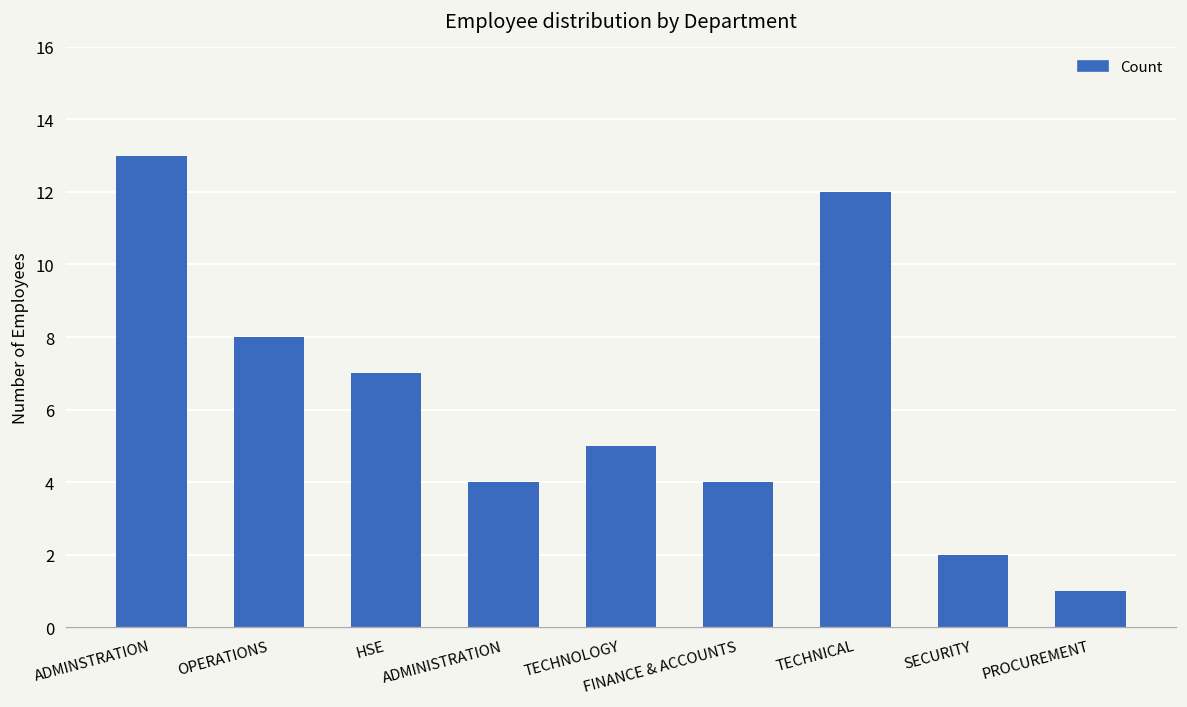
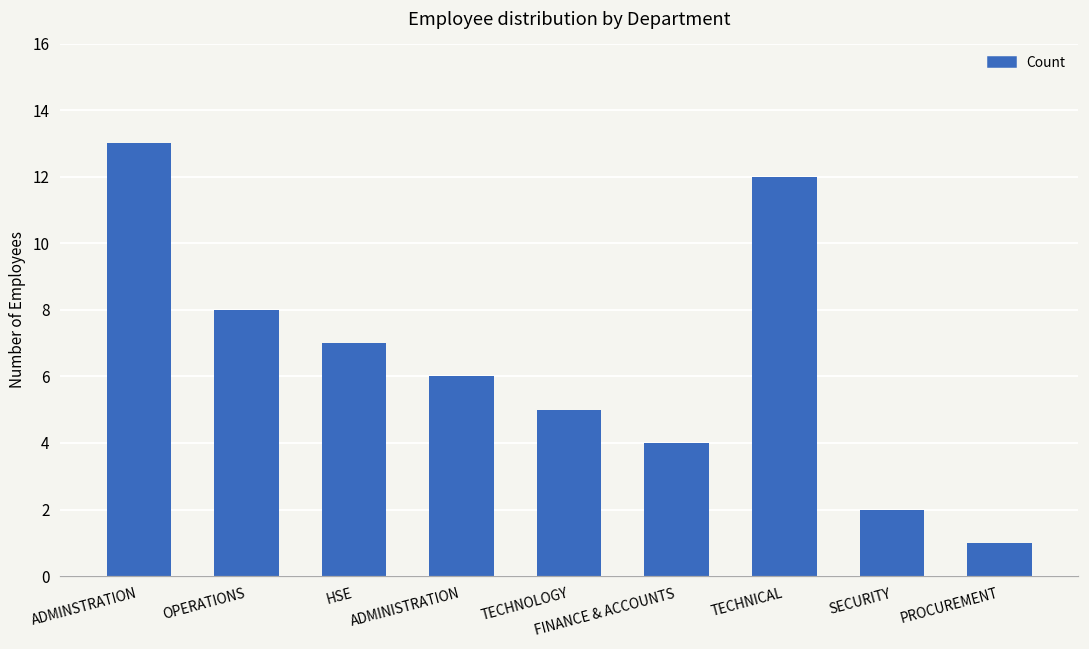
  {
    "ADMINSTRATION": 13,
    "OPERATIONS": 8,
    "HSE": 7,
-   "ADMINISTRATION": 4,
+   "ADMINISTRATION": 6,
    "TECHNOLOGY": 5,
    "FINANCE & ACCOUNTS": 4,
    "TECHNICAL": 12,
    "SECURITY": 2,
    "PROCUREMENT": 1
  }
